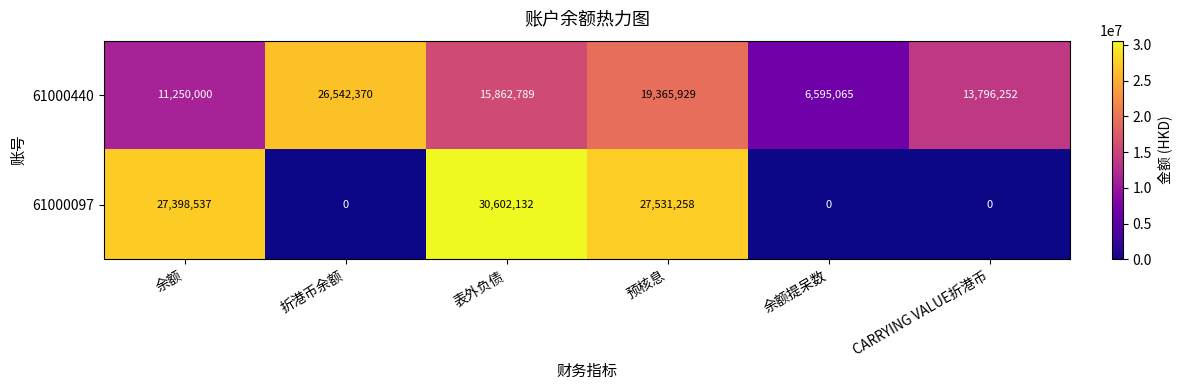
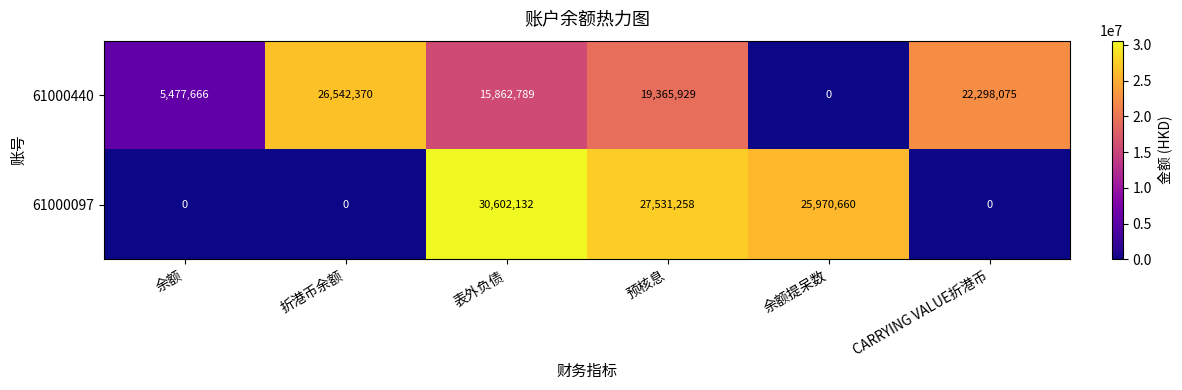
  {
    "61000440": {
-     "余额": "11,250,000",
+     "余额": "5,477,666",
      "折港币余额": "26,542,370",
      "表外负债": "15,862,789",
      "预核息": "19,365,929",
-     "余额提呆数": "6,595,065",
-     "CARRYING VALUE折港币": "13,796,252"
+     "余额提呆数": "0",
+     "CARRYING VALUE折港币": "22,298,075"
    },
    "61000097": {
-     "余额": "27,398,537",
+     "余额": "0",
      "折港币余额": "0",
      "表外负债": "30,602,132",
      "预核息": "27,531,258",
-     "余额提呆数": "0",
+     "余额提呆数": "25,970,660",
      "CARRYING VALUE折港币": "0"
    }
  }
